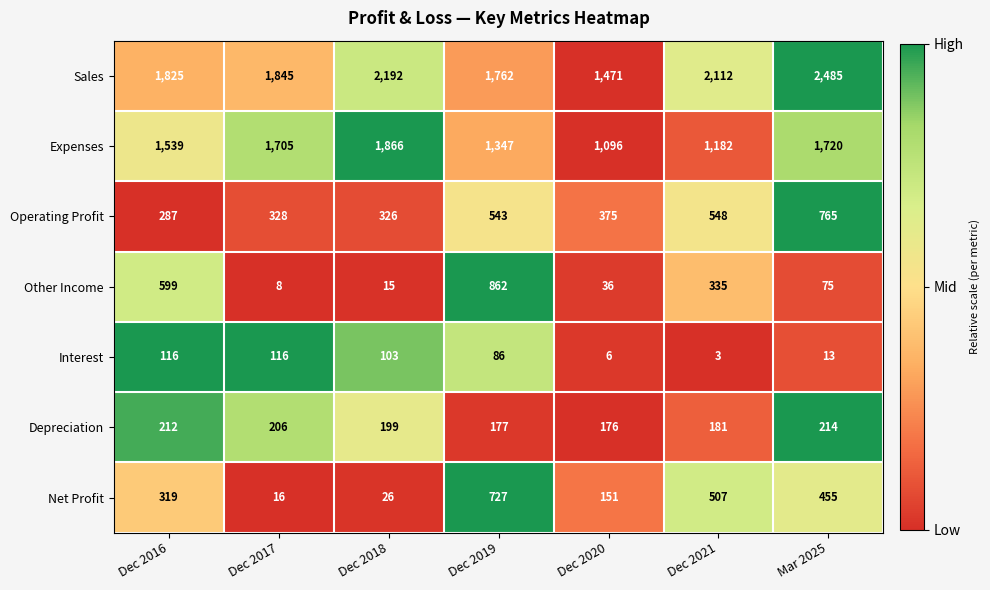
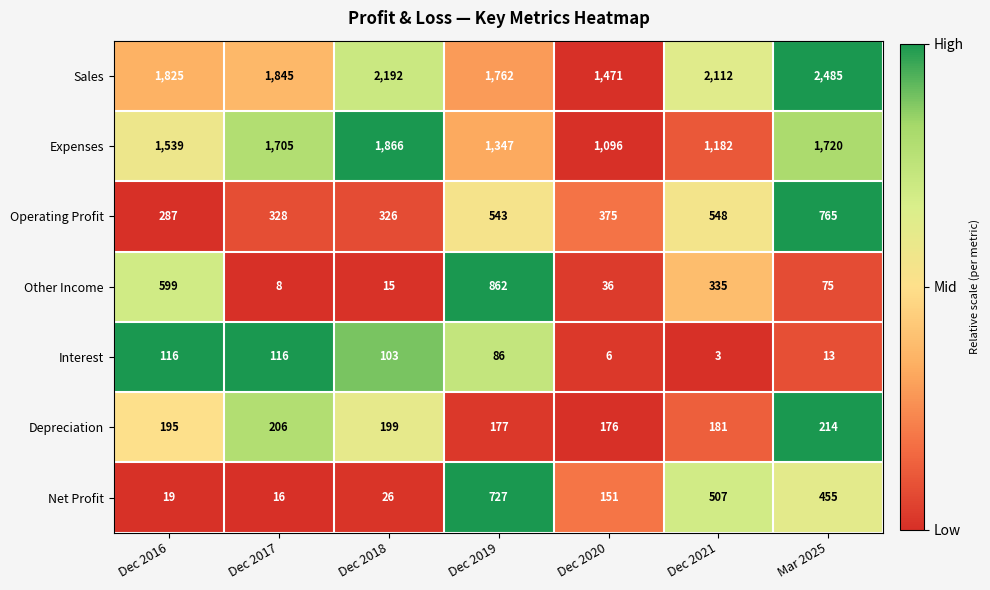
  {
    "Sales": {
      "Dec 2016": "1,825",
      "Dec 2017": "1,845",
      "Dec 2018": "2,192",
      "Dec 2019": "1,762",
      "Dec 2020": "1,471",
      "Dec 2021": "2,112",
      "Mar 2025": "2,485"
    },
    "Expenses": {
      "Dec 2016": "1,539",
      "Dec 2017": "1,705",
      "Dec 2018": "1,866",
      "Dec 2019": "1,347",
      "Dec 2020": "1,096",
      "Dec 2021": "1,182",
      "Mar 2025": "1,720"
    },
    "Operating Profit": {
      "Dec 2016": "287",
      "Dec 2017": "328",
      "Dec 2018": "326",
      "Dec 2019": "543",
      "Dec 2020": "375",
      "Dec 2021": "548",
      "Mar 2025": "765"
    },
    "Other Income": {
      "Dec 2016": "599",
      "Dec 2017": "8",
      "Dec 2018": "15",
      "Dec 2019": "862",
      "Dec 2020": "36",
      "Dec 2021": "335",
      "Mar 2025": "75"
    },
    "Interest": {
      "Dec 2016": "116",
      "Dec 2017": "116",
      "Dec 2018": "103",
      "Dec 2019": "86",
      "Dec 2020": "6",
      "Dec 2021": "3",
      "Mar 2025": "13"
    },
    "Depreciation": {
-     "Dec 2016": "212",
+     "Dec 2016": "195",
      "Dec 2017": "206",
      "Dec 2018": "199",
      "Dec 2019": "177",
      "Dec 2020": "176",
      "Dec 2021": "181",
      "Mar 2025": "214"
    },
    "Net Profit": {
-     "Dec 2016": "319",
+     "Dec 2016": "19",
      "Dec 2017": "16",
      "Dec 2018": "26",
      "Dec 2019": "727",
      "Dec 2020": "151",
      "Dec 2021": "507",
      "Mar 2025": "455"
    }
  }
